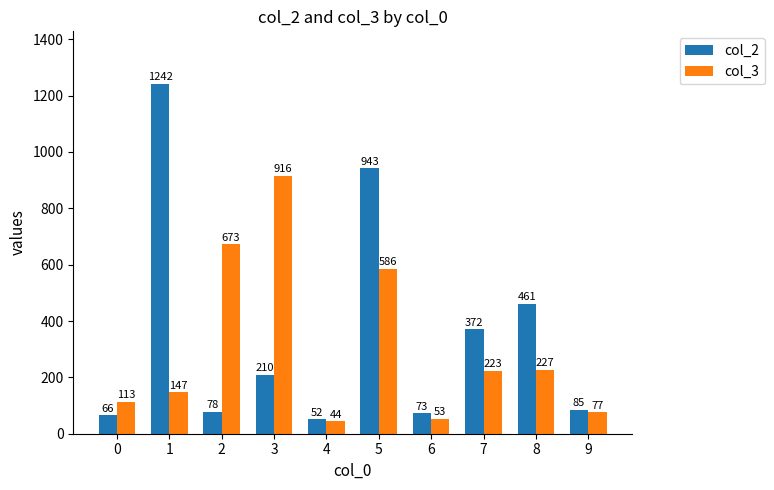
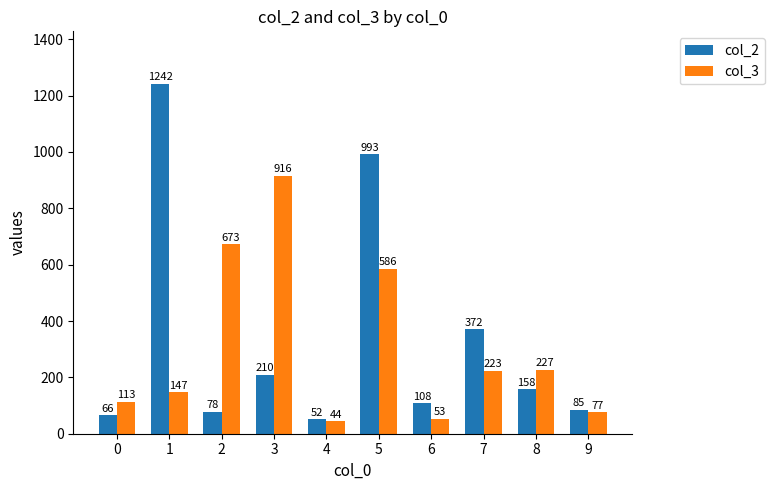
  {
    "col_2": {
      "0": 66,
      "1": 1242,
      "2": 78,
      "3": 210,
      "4": 52,
-     "5": 943,
-     "6": 73,
+     "5": 993,
+     "6": 108,
      "7": 372,
-     "8": 461,
+     "8": 158,
      "9": 85
    },
    "col_3": {
      "0": 113,
      "1": 147,
      "2": 673,
      "3": 916,
      "4": 44,
      "5": 586,
      "6": 53,
      "7": 223,
      "8": 227,
      "9": 77
    }
  }
